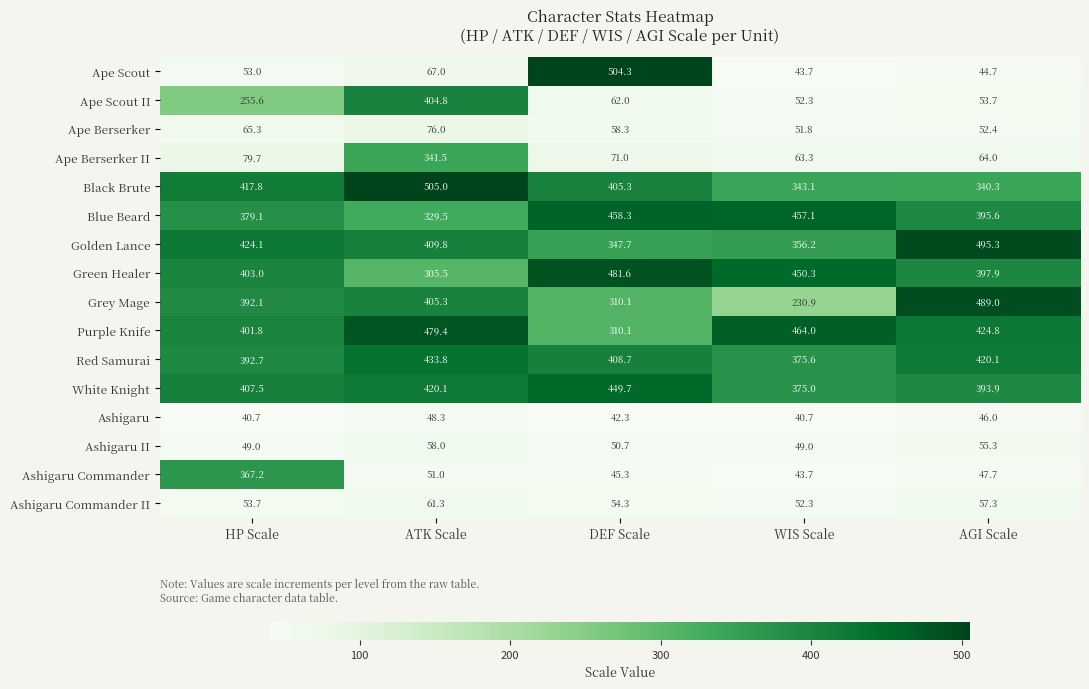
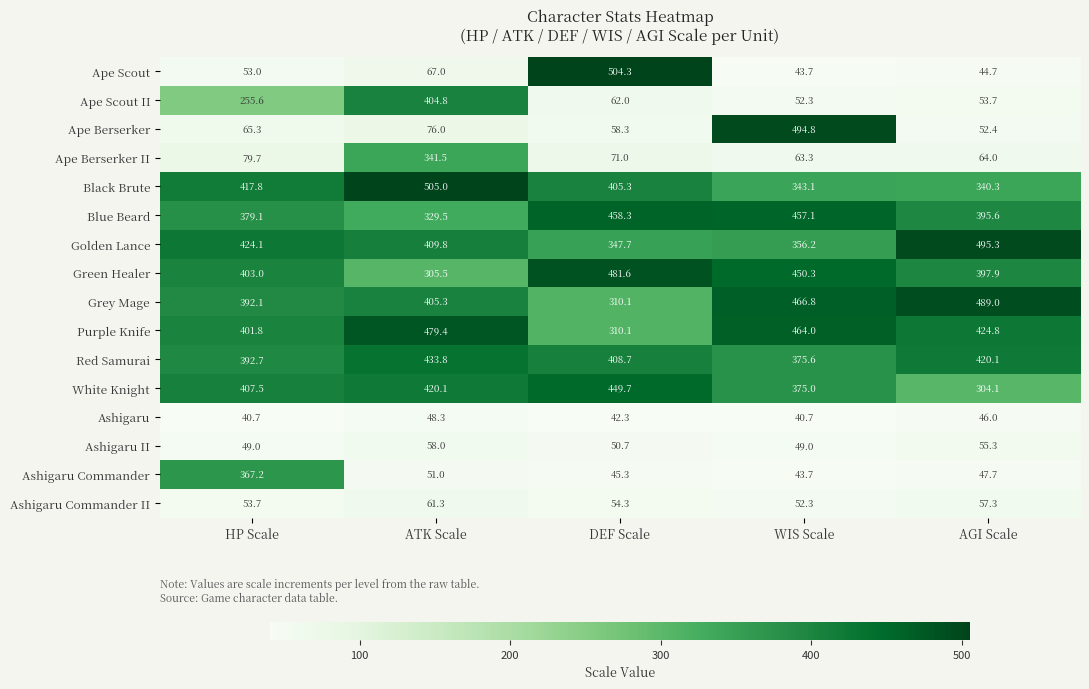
  {
    "Ape Scout": {
      "HP Scale": 53.0,
      "ATK Scale": 67.0,
      "DEF Scale": 504.3,
      "WIS Scale": 43.7,
      "AGI Scale": 44.7
    },
    "Ape Scout II": {
      "HP Scale": 255.6,
      "ATK Scale": 404.8,
      "DEF Scale": 62.0,
      "WIS Scale": 52.3,
      "AGI Scale": 53.7
    },
    "Ape Berserker": {
      "HP Scale": 65.3,
      "ATK Scale": 76.0,
      "DEF Scale": 58.3,
-     "WIS Scale": 51.8,
+     "WIS Scale": 494.8,
      "AGI Scale": 52.4
    },
    "Ape Berserker II": {
      "HP Scale": 79.7,
      "ATK Scale": 341.5,
      "DEF Scale": 71.0,
      "WIS Scale": 63.3,
      "AGI Scale": 64.0
    },
    "Black Brute": {
      "HP Scale": 417.8,
      "ATK Scale": 505.0,
      "DEF Scale": 405.3,
      "WIS Scale": 343.1,
      "AGI Scale": 340.3
    },
    "Blue Beard": {
      "HP Scale": 379.1,
      "ATK Scale": 329.5,
      "DEF Scale": 458.3,
      "WIS Scale": 457.1,
      "AGI Scale": 395.6
    },
    "Golden Lance": {
      "HP Scale": 424.1,
      "ATK Scale": 409.8,
      "DEF Scale": 347.7,
      "WIS Scale": 356.2,
      "AGI Scale": 495.3
    },
    "Green Healer": {
      "HP Scale": 403.0,
      "ATK Scale": 305.5,
      "DEF Scale": 481.6,
      "WIS Scale": 450.3,
      "AGI Scale": 397.9
    },
    "Grey Mage": {
      "HP Scale": 392.1,
      "ATK Scale": 405.3,
      "DEF Scale": 310.1,
-     "WIS Scale": 230.9,
+     "WIS Scale": 466.8,
      "AGI Scale": 489.0
    },
    "Purple Knife": {
      "HP Scale": 401.8,
      "ATK Scale": 479.4,
      "DEF Scale": 310.1,
      "WIS Scale": 464.0,
      "AGI Scale": 424.8
    },
    "Red Samurai": {
      "HP Scale": 392.7,
      "ATK Scale": 433.8,
      "DEF Scale": 408.7,
      "WIS Scale": 375.6,
      "AGI Scale": 420.1
    },
    "White Knight": {
      "HP Scale": 407.5,
      "ATK Scale": 420.1,
      "DEF Scale": 449.7,
      "WIS Scale": 375.0,
-     "AGI Scale": 393.9
+     "AGI Scale": 304.1
    },
    "Ashigaru": {
      "HP Scale": 40.7,
      "ATK Scale": 48.3,
      "DEF Scale": 42.3,
      "WIS Scale": 40.7,
      "AGI Scale": 46.0
    },
    "Ashigaru II": {
      "HP Scale": 49.0,
      "ATK Scale": 58.0,
      "DEF Scale": 50.7,
      "WIS Scale": 49.0,
      "AGI Scale": 55.3
    },
    "Ashigaru Commander": {
      "HP Scale": 367.2,
      "ATK Scale": 51.0,
      "DEF Scale": 45.3,
      "WIS Scale": 43.7,
      "AGI Scale": 47.7
    },
    "Ashigaru Commander II": {
      "HP Scale": 53.7,
      "ATK Scale": 61.3,
      "DEF Scale": 54.3,
      "WIS Scale": 52.3,
      "AGI Scale": 57.3
    }
  }
